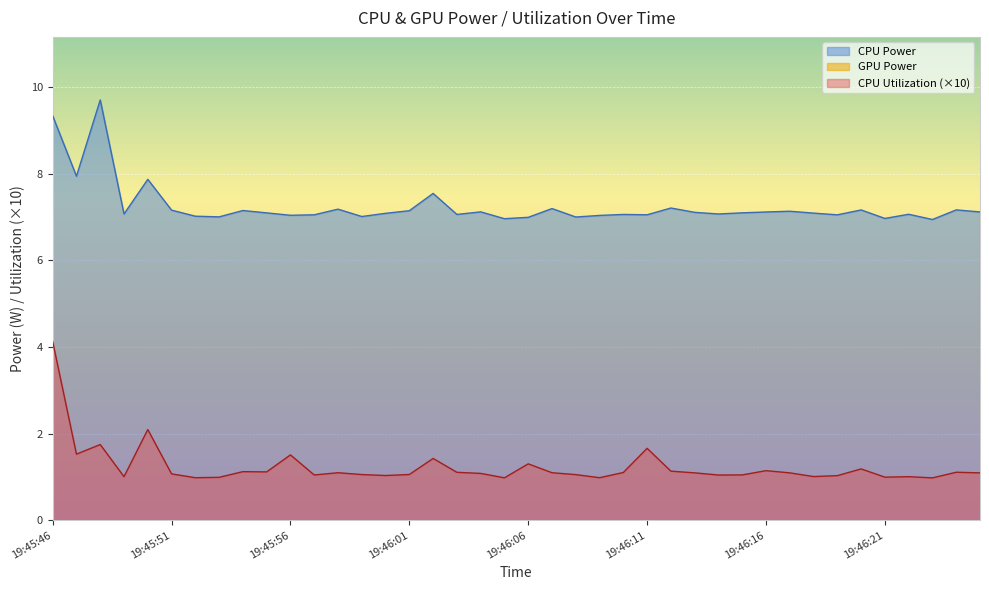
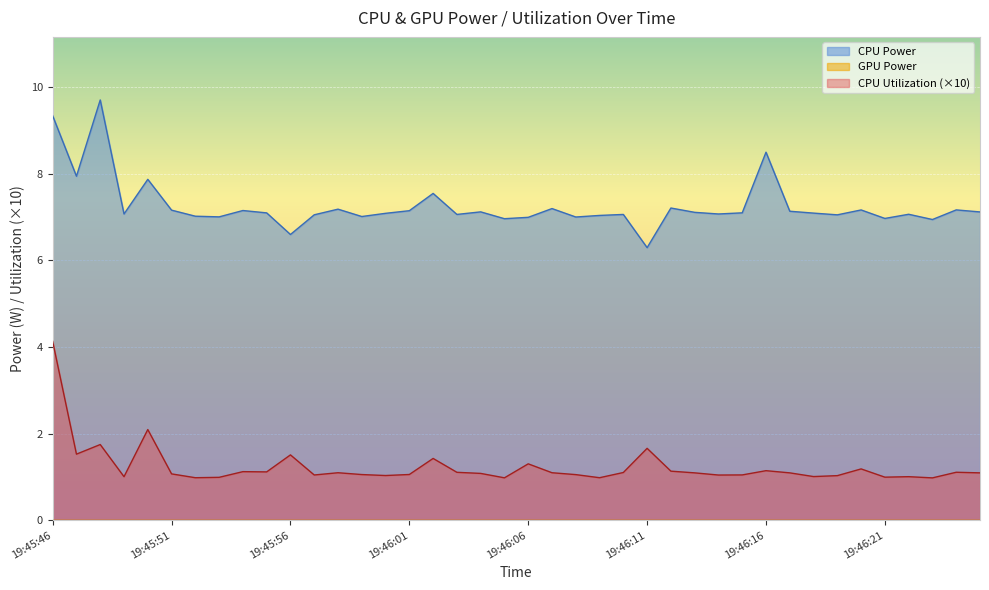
  {
    "CPU Power": {
      "19:45:46": 9.3,
      "19:45:51": 7.2,
-     "19:45:56": 7.0,
+     "19:45:56": 6.6,
      "19:46:01": 7.1,
      "19:46:06": 7.0,
-     "19:46:11": 7.1,
-     "19:46:16": 7.1,
+     "19:46:11": 6.3,
+     "19:46:16": 8.5,
      "19:46:21": 7.0
    },
    "GPU Power": {
      "19:45:46": 0.0,
      "19:45:51": 0.0,
      "19:45:56": 0.0,
      "19:46:01": 0.0,
      "19:46:06": 0.0,
      "19:46:11": 0.0,
      "19:46:16": 0.0,
      "19:46:21": 0.0
    },
    "CPU Utilization (×10)": {
      "19:45:46": 4.1,
      "19:45:51": 1.1,
      "19:45:56": 1.5,
      "19:46:01": 1.1,
      "19:46:06": 1.3,
      "19:46:11": 1.7,
      "19:46:16": 1.1,
      "19:46:21": 1.0
    }
  }
